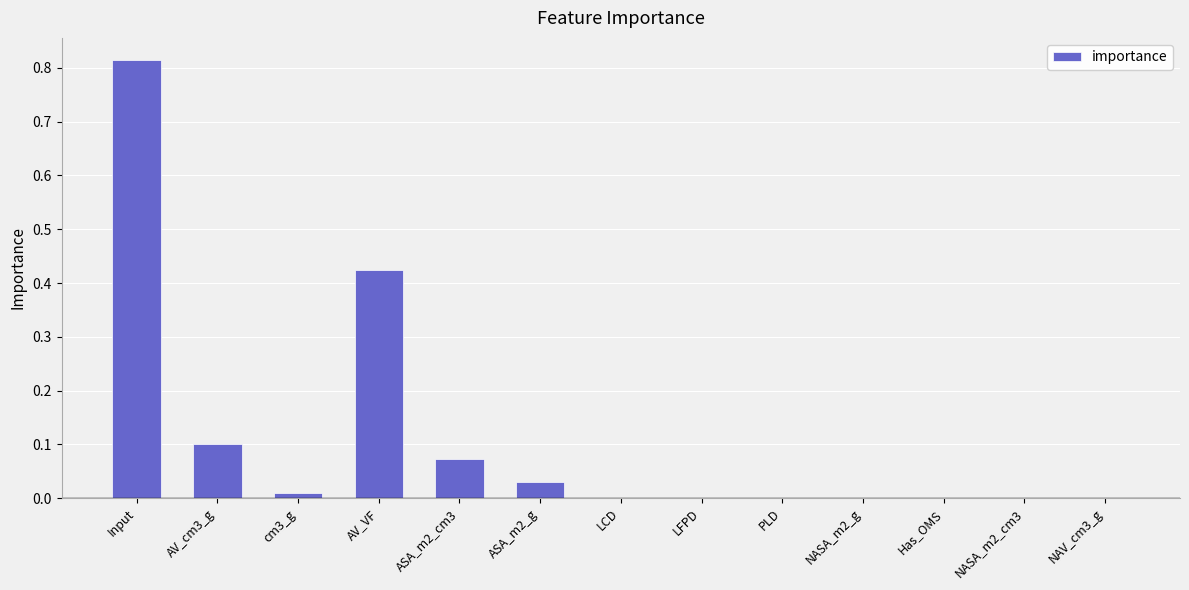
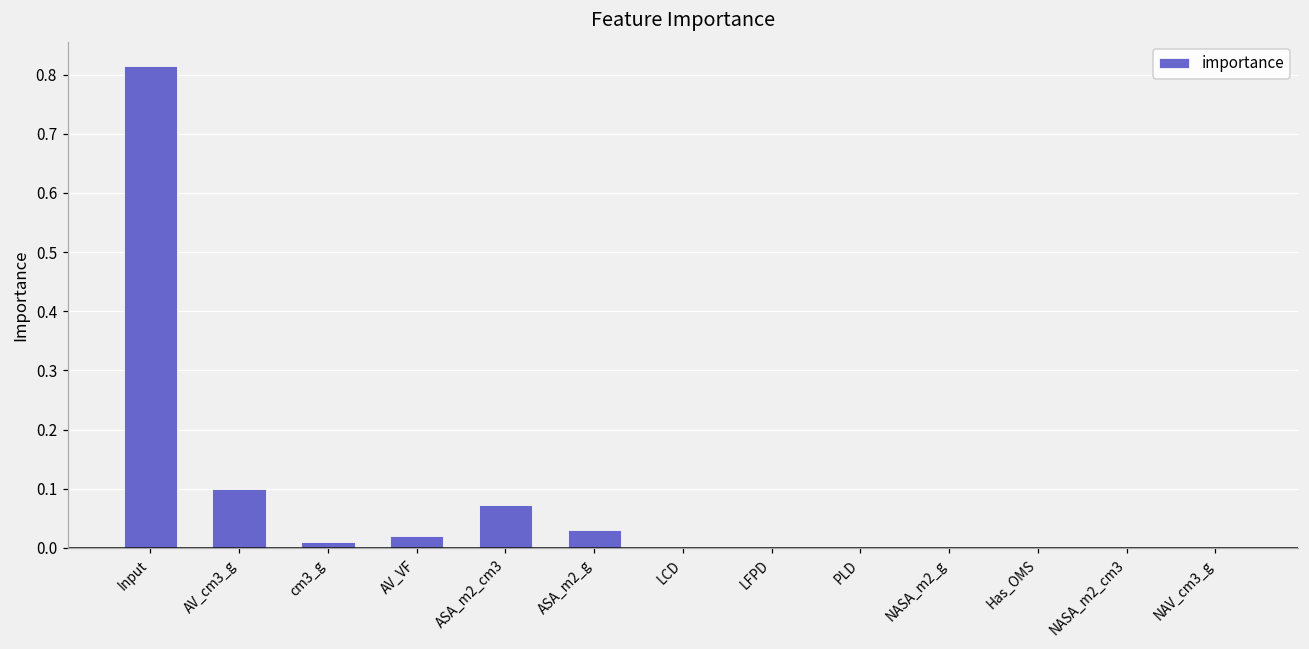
  {
    "Input": 0.82,
    "AV_cm3_g": 0.10,
    "cm3_g": 0.01,
-   "AV_VF": 0.42,
+   "AV_VF": 0.02,
    "ASA_m2_cm3": 0.07,
    "ASA_m2_g": 0.03
  }
